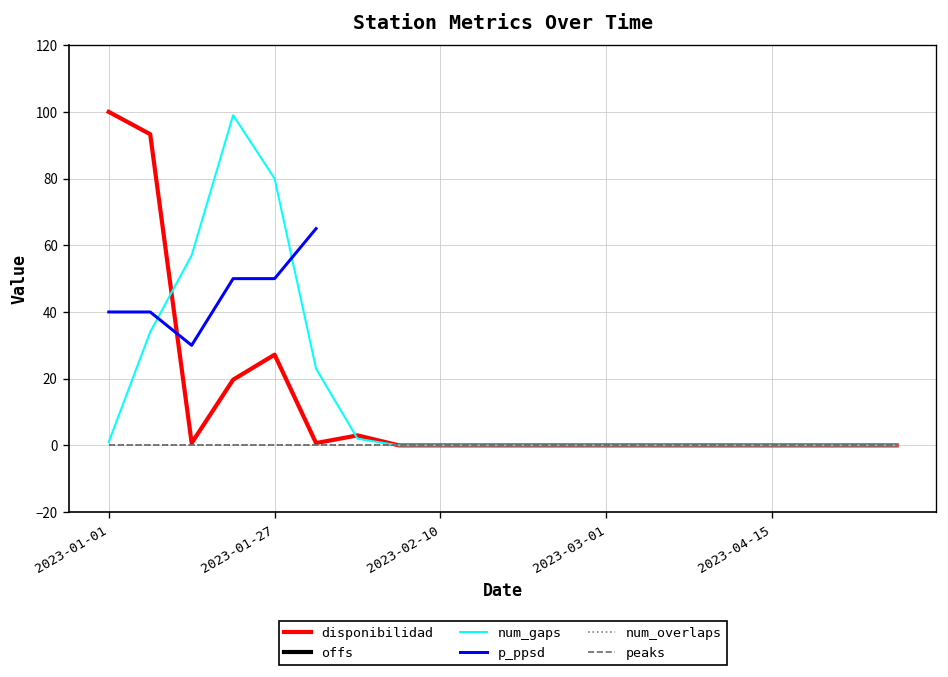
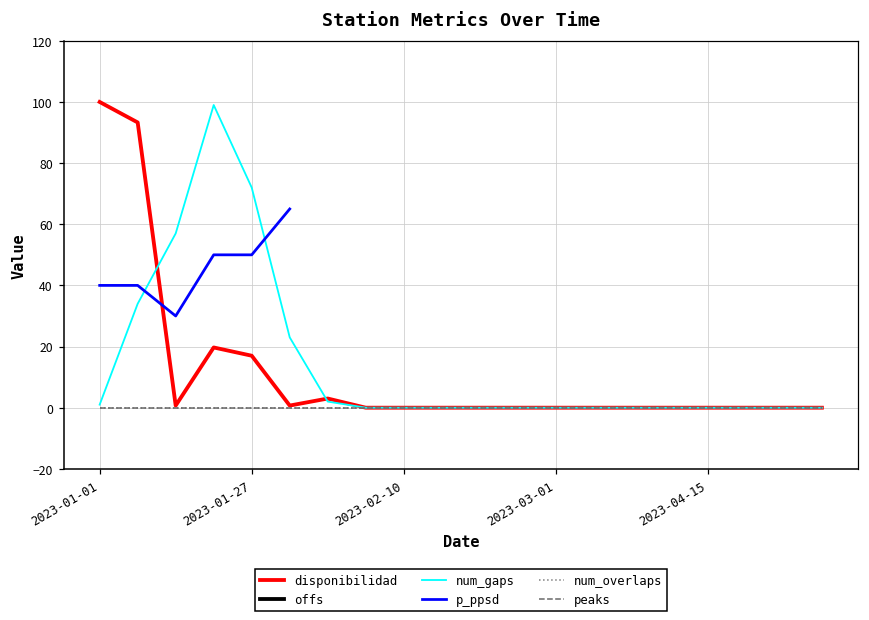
  {
    "disponibilidad": {
      "2023-01-01": 100,
-     "2023-01-27": 27
+     "2023-01-27": 17
    },
    "num_gaps": {
      "2023-01-01": 1,
-     "2023-01-27": 80
+     "2023-01-27": 72
    },
    "p_ppsd": {
      "2023-01-01": 40,
      "2023-01-27": 50
    },
    "peaks": {
      "2023-01-01": 0,
      "2023-01-27": 0
    }
  }
